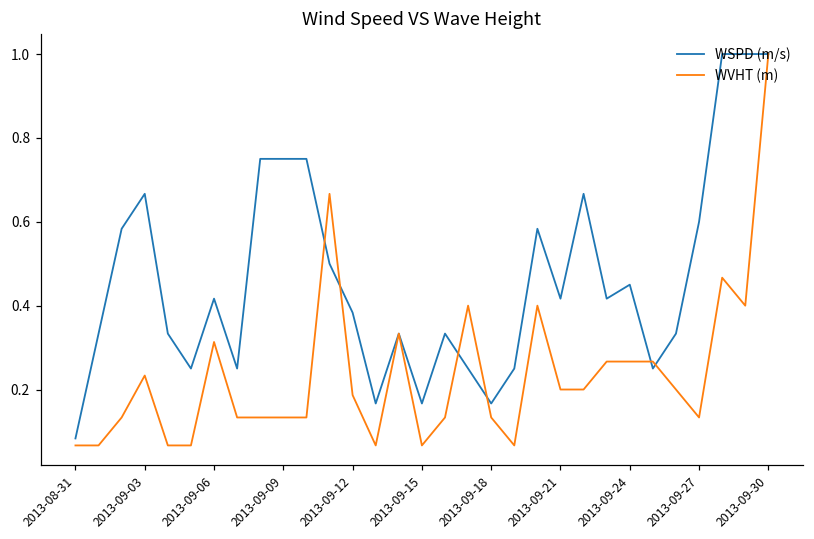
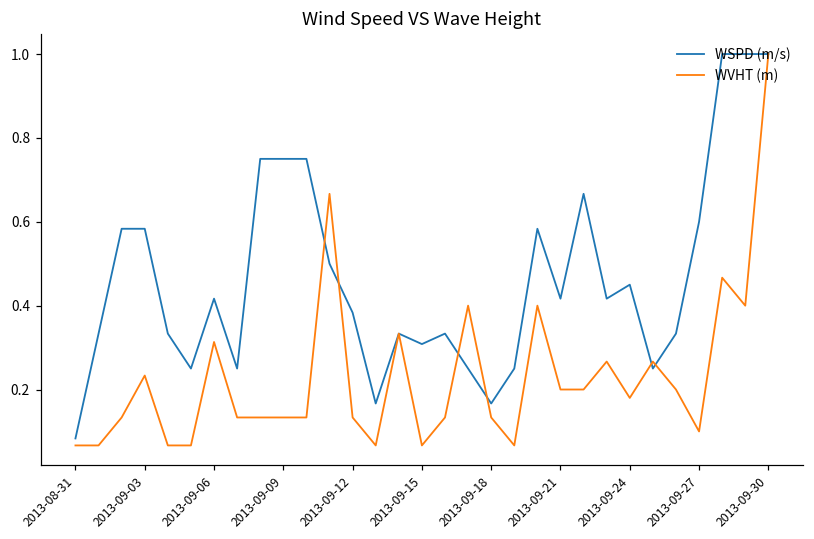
  {
    "WSPD (m/s)": {
      "2013-08-31": 0.08,
-     "2013-09-03": 0.67,
+     "2013-09-03": 0.58,
      "2013-09-06": 0.42,
      "2013-09-09": 0.75,
      "2013-09-12": 0.38,
-     "2013-09-15": 0.17,
+     "2013-09-15": 0.31,
      "2013-09-18": 0.17,
      "2013-09-21": 0.42,
      "2013-09-24": 0.45,
      "2013-09-27": 0.60
    },
    "WVHT (m)": {
      "2013-08-31": 0.07,
      "2013-09-03": 0.23,
      "2013-09-06": 0.31,
      "2013-09-09": 0.13,
-     "2013-09-12": 0.19,
+     "2013-09-12": 0.13,
      "2013-09-15": 0.07,
      "2013-09-18": 0.13,
      "2013-09-21": 0.20,
-     "2013-09-24": 0.27,
-     "2013-09-27": 0.13
+     "2013-09-24": 0.18,
+     "2013-09-27": 0.10
    }
  }
